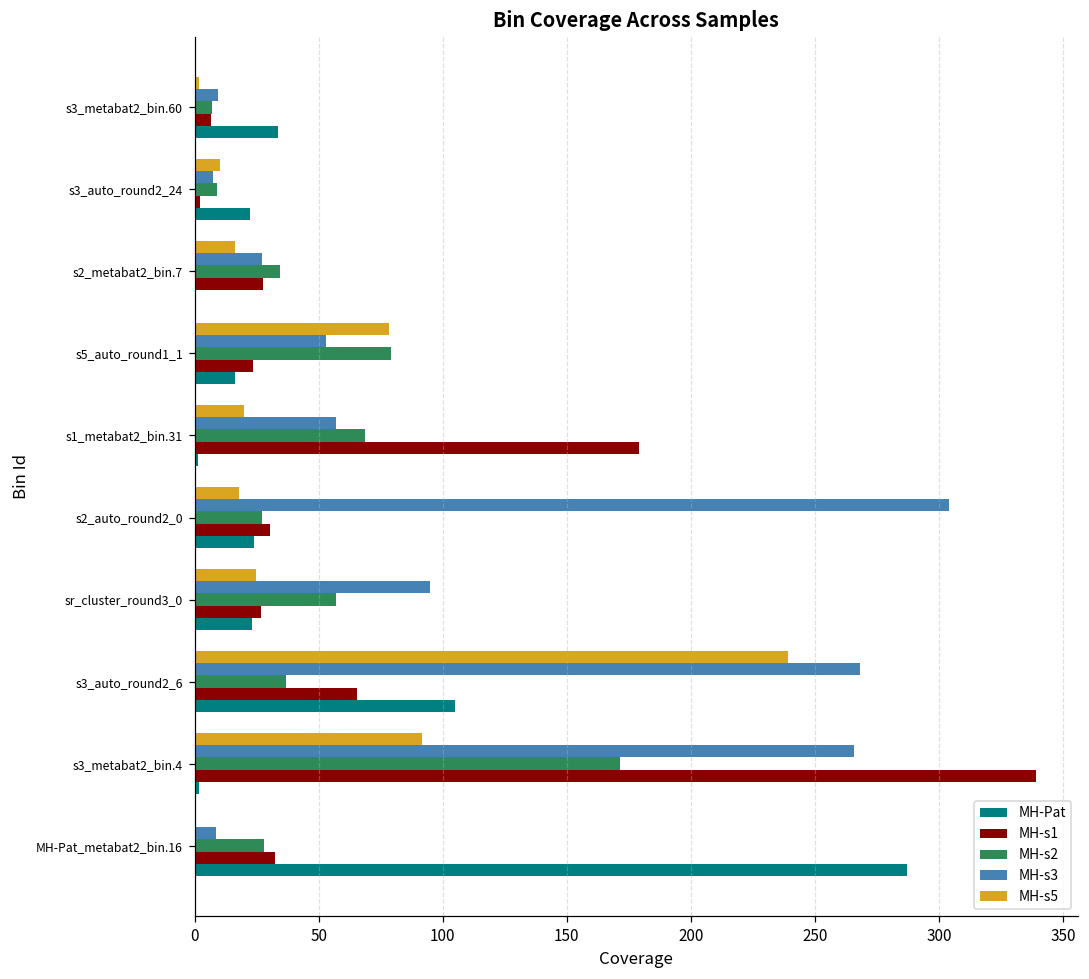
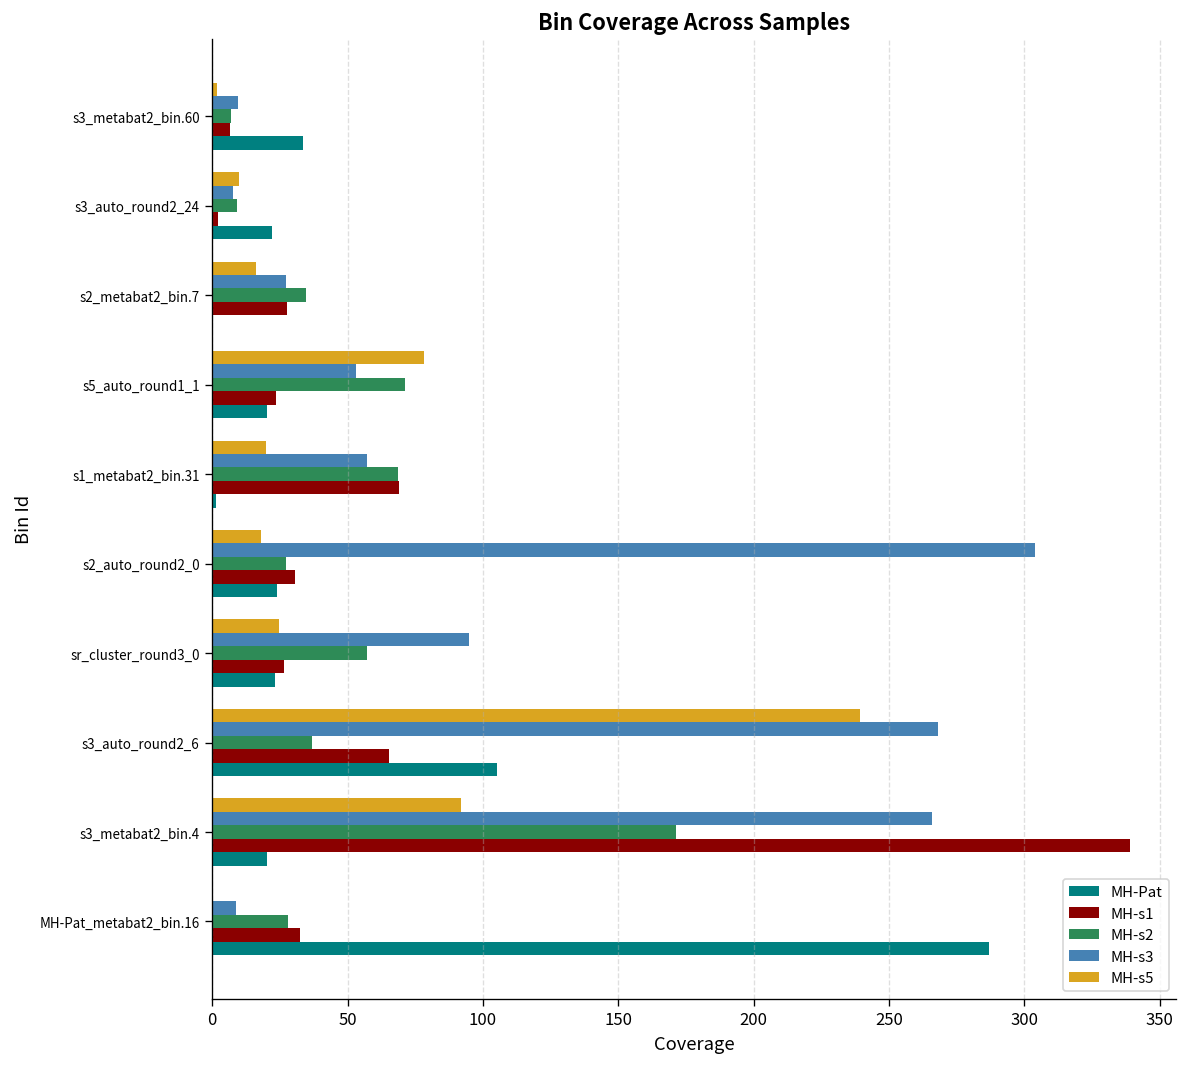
  {
    "MH-Pat": {
      "s3_metabat2_bin.60": 34,
      "s3_auto_round2_24": 22,
      "s2_metabat2_bin.7": 0,
-     "s5_auto_round1_1": 16,
+     "s5_auto_round1_1": 20,
      "s1_metabat2_bin.31": 2,
      "s2_auto_round2_0": 24,
      "sr_cluster_round3_0": 23,
      "s3_auto_round2_6": 105,
-     "s3_metabat2_bin.4": 2,
+     "s3_metabat2_bin.4": 20,
      "MH-Pat_metabat2_bin.16": 287
    },
    "MH-s1": {
      "s3_metabat2_bin.60": 7,
      "s3_auto_round2_24": 2,
      "s2_metabat2_bin.7": 28,
      "s5_auto_round1_1": 23,
-     "s1_metabat2_bin.31": 179,
+     "s1_metabat2_bin.31": 69,
      "s2_auto_round2_0": 30,
      "sr_cluster_round3_0": 27,
      "s3_auto_round2_6": 65,
      "s3_metabat2_bin.4": 339,
      "MH-Pat_metabat2_bin.16": 32
    },
    "MH-s2": {
      "s3_metabat2_bin.60": 7,
      "s3_auto_round2_24": 9,
      "s2_metabat2_bin.7": 35,
-     "s5_auto_round1_1": 79,
+     "s5_auto_round1_1": 71,
      "s1_metabat2_bin.31": 69,
      "s2_auto_round2_0": 27,
      "sr_cluster_round3_0": 57,
      "s3_auto_round2_6": 37,
      "s3_metabat2_bin.4": 171,
      "MH-Pat_metabat2_bin.16": 28
    },
    "MH-s3": {
      "s3_metabat2_bin.60": 10,
      "s3_auto_round2_24": 8,
      "s2_metabat2_bin.7": 27,
      "s5_auto_round1_1": 53,
      "s1_metabat2_bin.31": 57,
      "s2_auto_round2_0": 304,
      "sr_cluster_round3_0": 95,
      "s3_auto_round2_6": 268,
      "s3_metabat2_bin.4": 266,
      "MH-Pat_metabat2_bin.16": 9
    },
    "MH-s5": {
      "s3_metabat2_bin.60": 2,
      "s3_auto_round2_24": 10,
      "s2_metabat2_bin.7": 16,
      "s5_auto_round1_1": 78,
      "s1_metabat2_bin.31": 20,
      "s2_auto_round2_0": 18,
      "sr_cluster_round3_0": 25,
      "s3_auto_round2_6": 239,
      "s3_metabat2_bin.4": 92,
      "MH-Pat_metabat2_bin.16": 0
    }
  }
